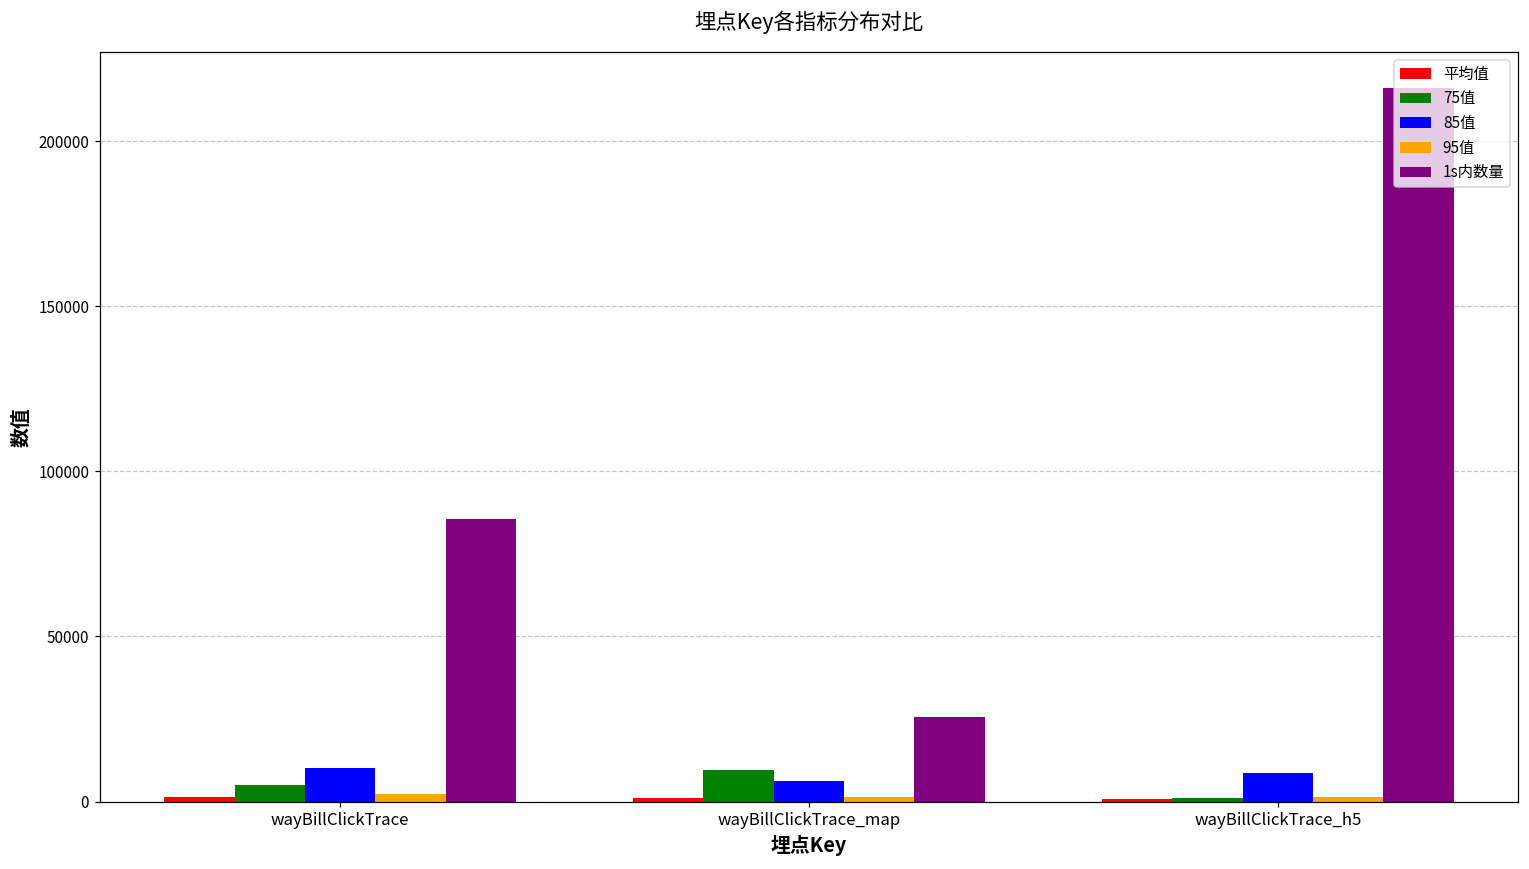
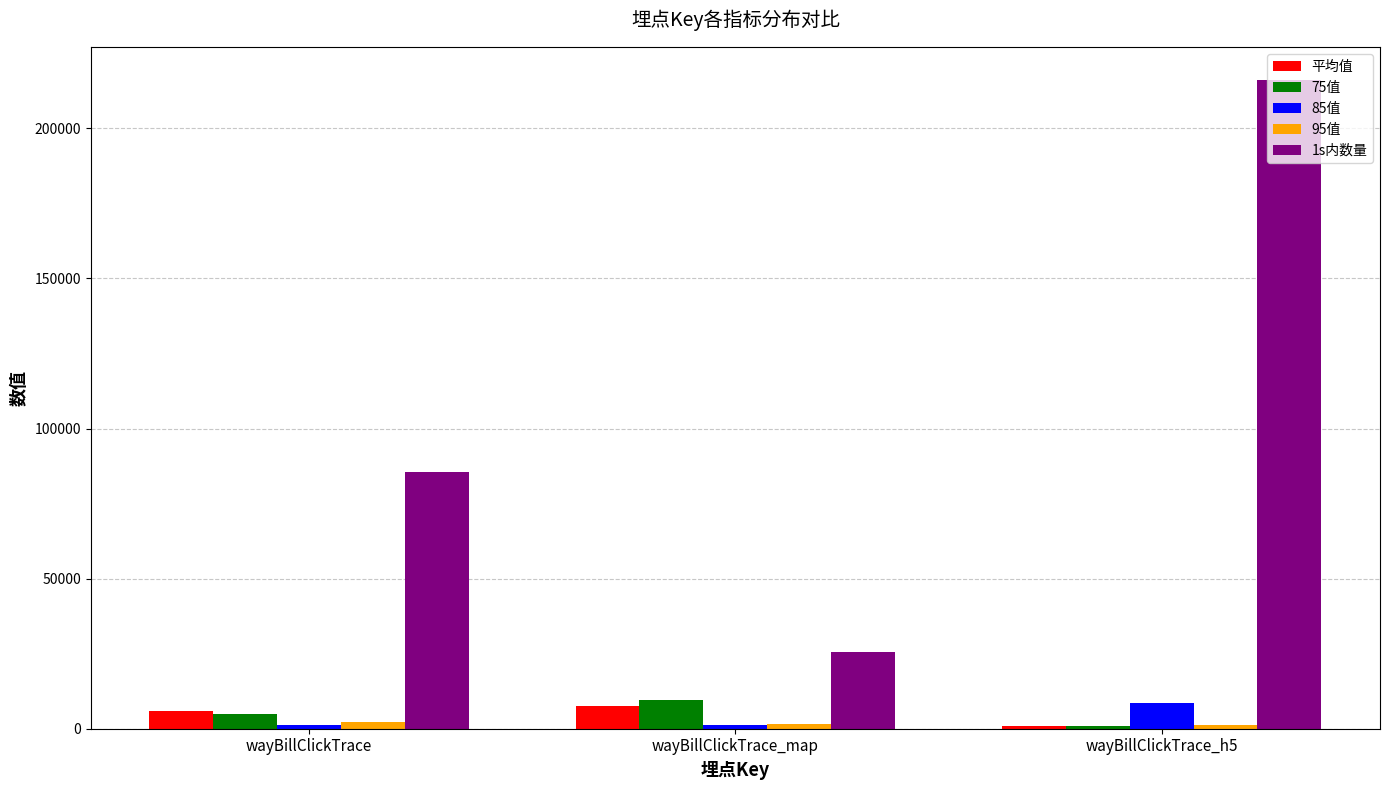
  {
    "平均值": {
-     "wayBillClickTrace": 1000,
-     "wayBillClickTrace_map": 1000,
+     "wayBillClickTrace": 6000,
+     "wayBillClickTrace_map": 8000,
      "wayBillClickTrace_h5": 1000
    },
    "75值": {
      "wayBillClickTrace": 5000,
      "wayBillClickTrace_map": 10000,
      "wayBillClickTrace_h5": 1000
    },
    "85值": {
-     "wayBillClickTrace": 10000,
-     "wayBillClickTrace_map": 6000,
+     "wayBillClickTrace": 1000,
+     "wayBillClickTrace_map": 1000,
      "wayBillClickTrace_h5": 9000
    },
    "95值": {
      "wayBillClickTrace": 2000,
      "wayBillClickTrace_map": 2000,
      "wayBillClickTrace_h5": 1000
    },
    "1s内数量": {
      "wayBillClickTrace": 86000,
      "wayBillClickTrace_map": 26000
    }
  }
